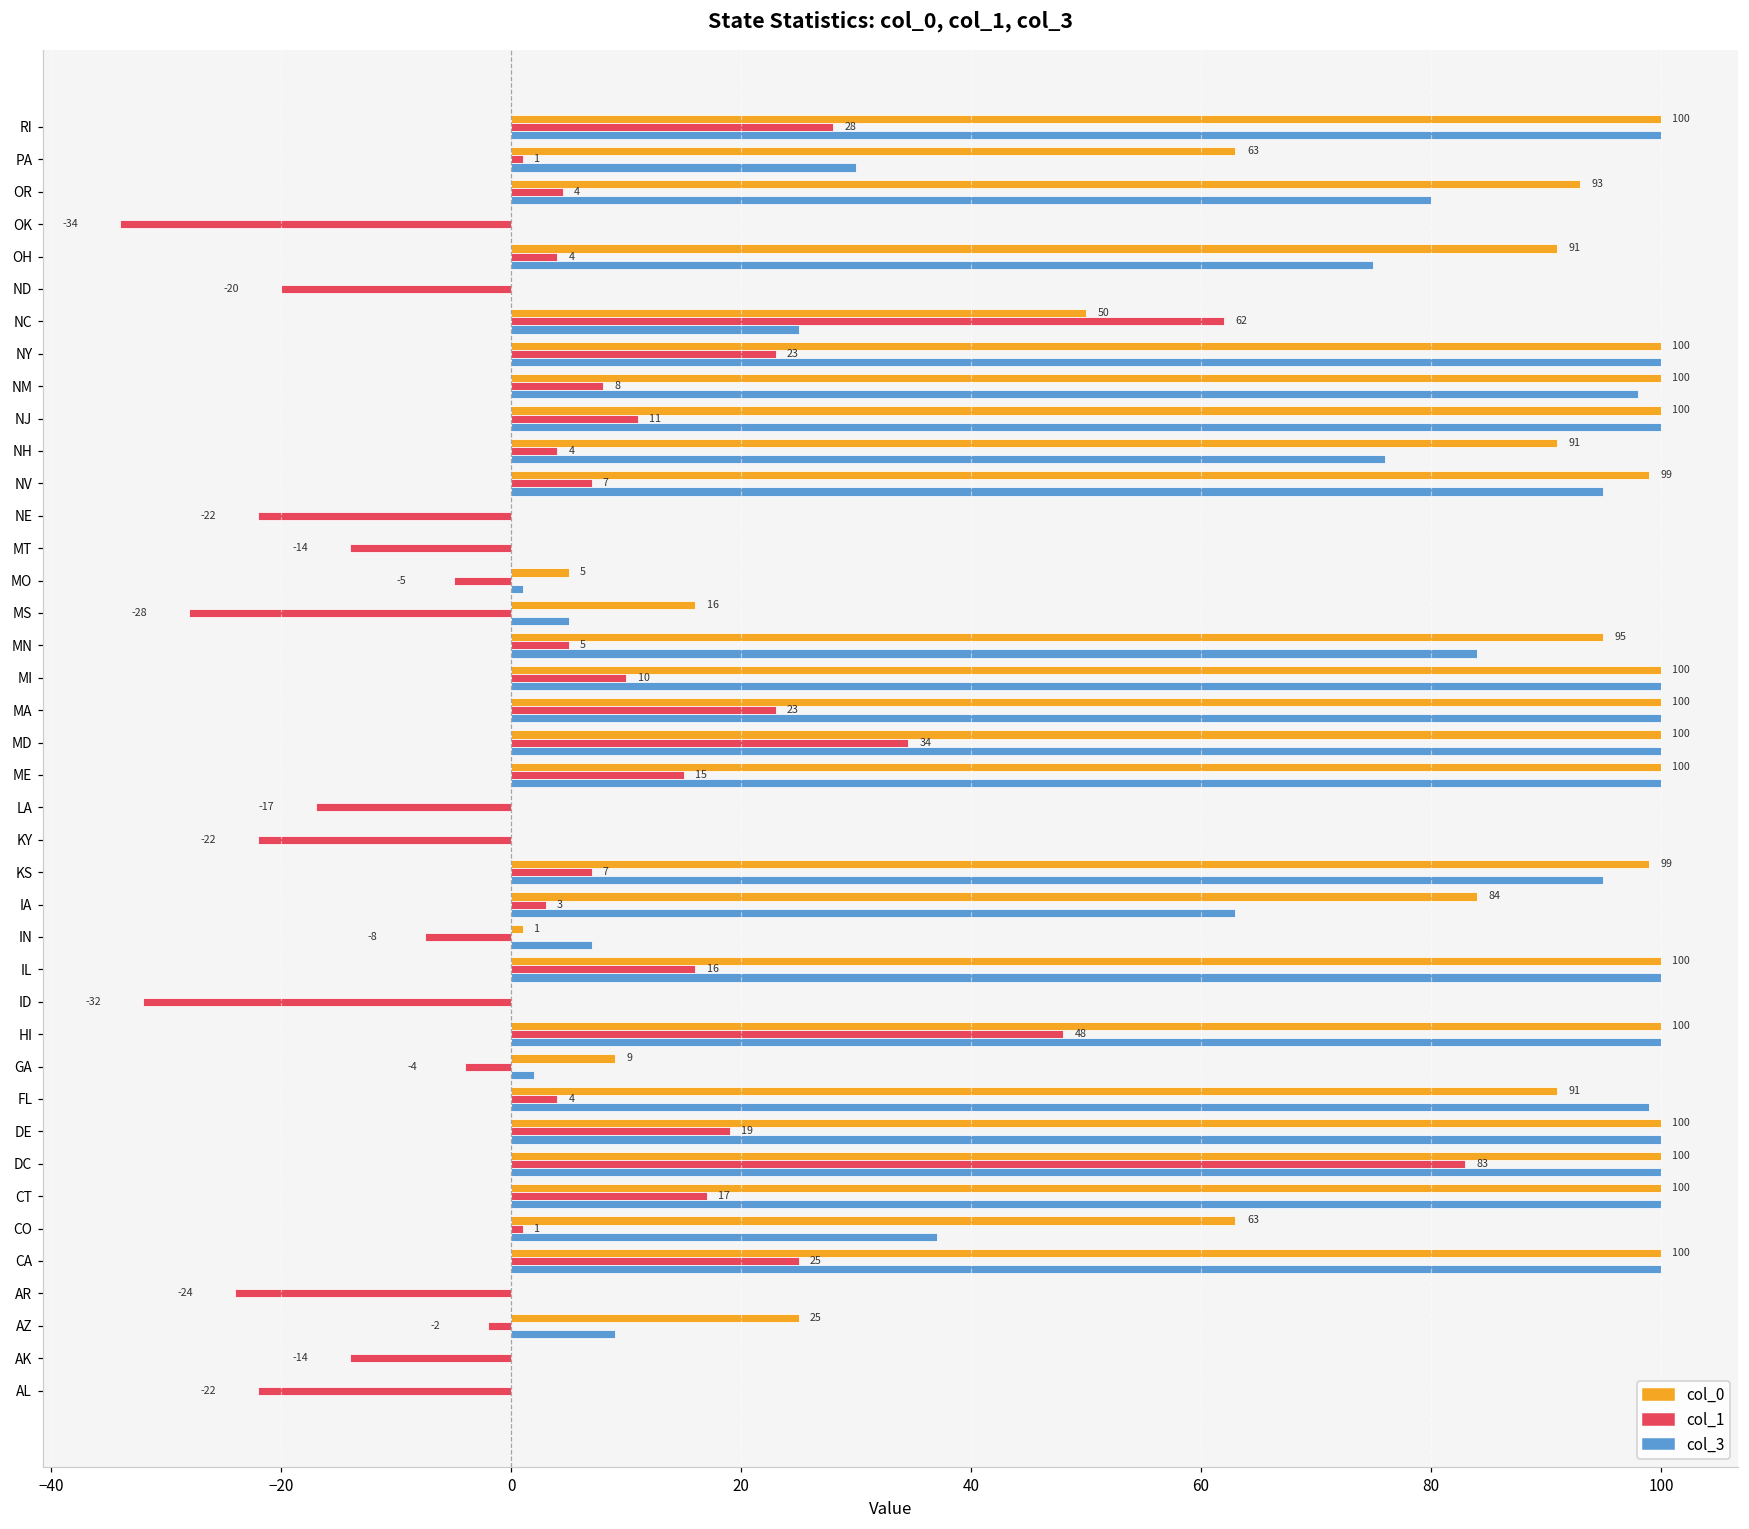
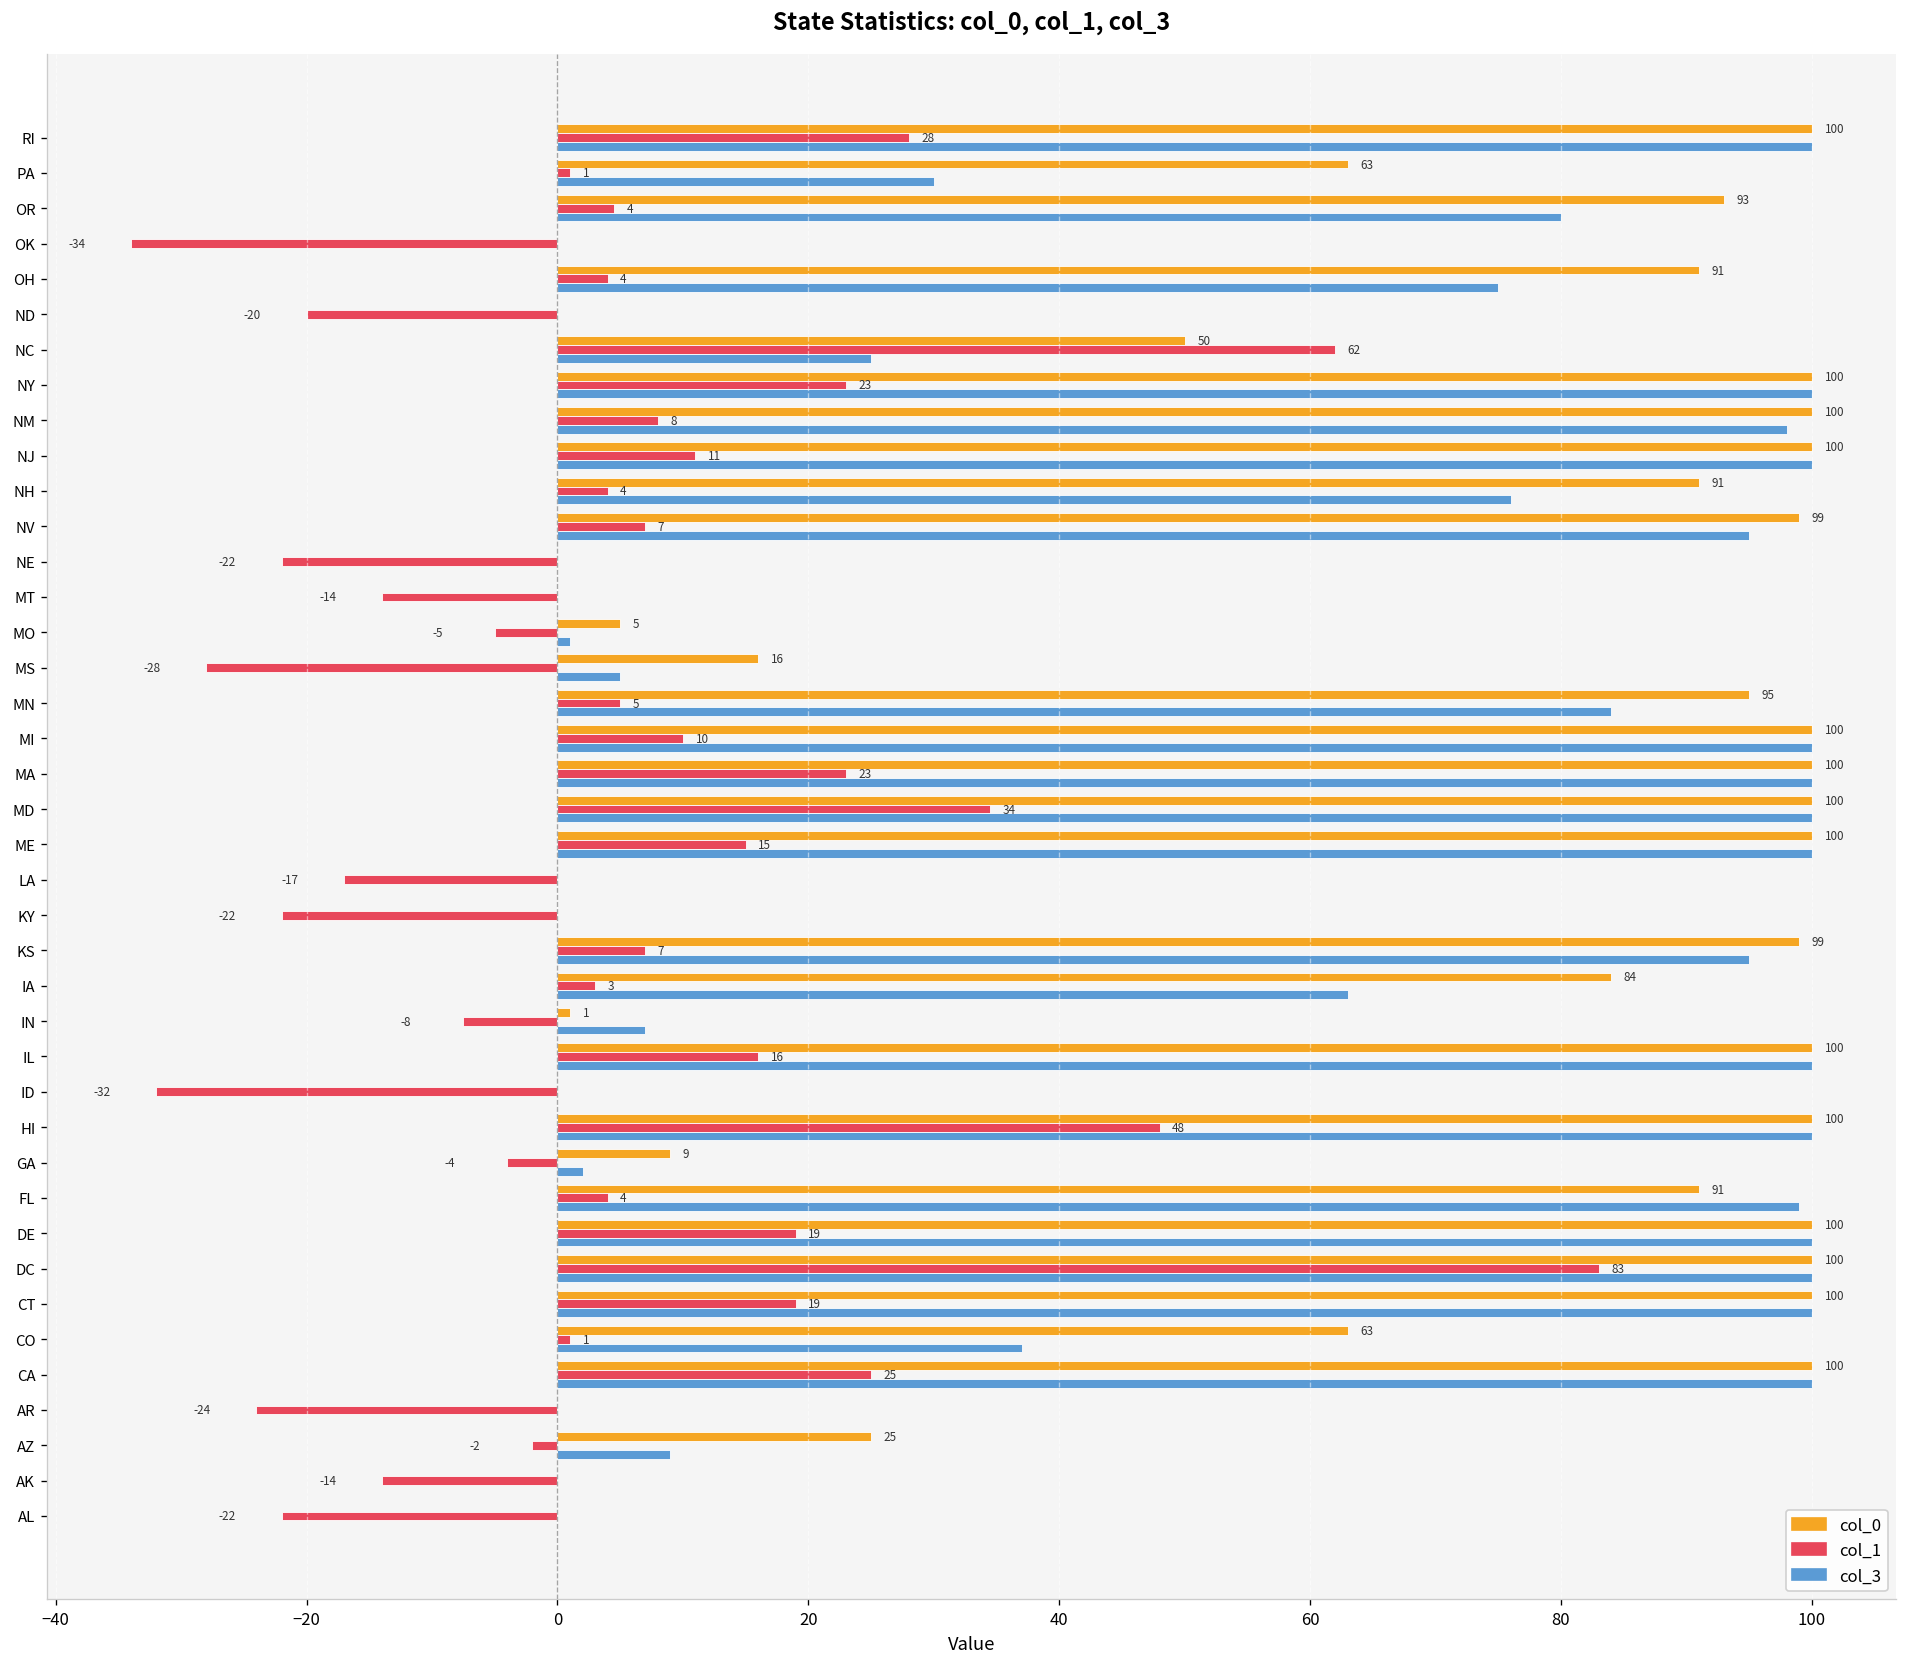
  {
    "col_0": {
      "RI": 100,
      "PA": 63,
      "OR": 93,
      "OH": 91,
      "NC": 50,
      "NY": 100,
      "NM": 100,
      "NJ": 100,
      "NH": 91,
      "NV": 99,
      "MO": 5,
      "MS": 16,
      "MN": 95,
      "MI": 100,
      "MA": 100,
      "MD": 100,
      "ME": 100,
      "KS": 99,
      "IA": 84,
      "IN": 1,
      "IL": 100,
      "HI": 100,
      "GA": 9,
      "FL": 91,
      "DE": 100,
      "DC": 100,
      "CT": 100,
      "CO": 63,
      "CA": 100,
      "AZ": 25
    },
    "col_1": {
      "RI": 28,
      "PA": 1,
      "OR": 4,
      "OH": 4,
      "NC": 62,
      "NY": 23,
      "NM": 8,
      "NJ": 11,
      "NH": 4,
      "NV": 7,
      "MN": 5,
      "MI": 10,
      "MA": 23,
      "MD": 34,
      "ME": 15,
      "KS": 7,
      "IA": 3,
      "IL": 16,
      "HI": 48,
      "FL": 4,
      "DE": 19,
      "DC": 83,
-     "CT": 17,
+     "CT": 19,
      "CO": 1,
      "CA": 25
    },
    "col_3": {
      "PA": 30.0,
      "OR": 80.0,
      "OK": 0.0,
      "OH": 75.0,
      "ND": 0.0,
      "NC": 25.0,
      "NM": 98.0,
      "NH": 76.0,
      "NV": 95.0,
      "NE": 0.0,
      "MT": 0.0,
      "MO": 1.0,
      "MN": 84.0,
      "LA": 0.0,
      "KY": 0.0,
      "KS": 95.0,
      "IA": 63.0,
      "IN": 7.0,
      "ID": 0.0,
      "GA": 2.0,
      "FL": 99.0,
      "CO": 37.0,
      "AR": 0.0,
      "AZ": 9.0,
      "AK": 0.0,
      "AL": 0.0
    }
  }
